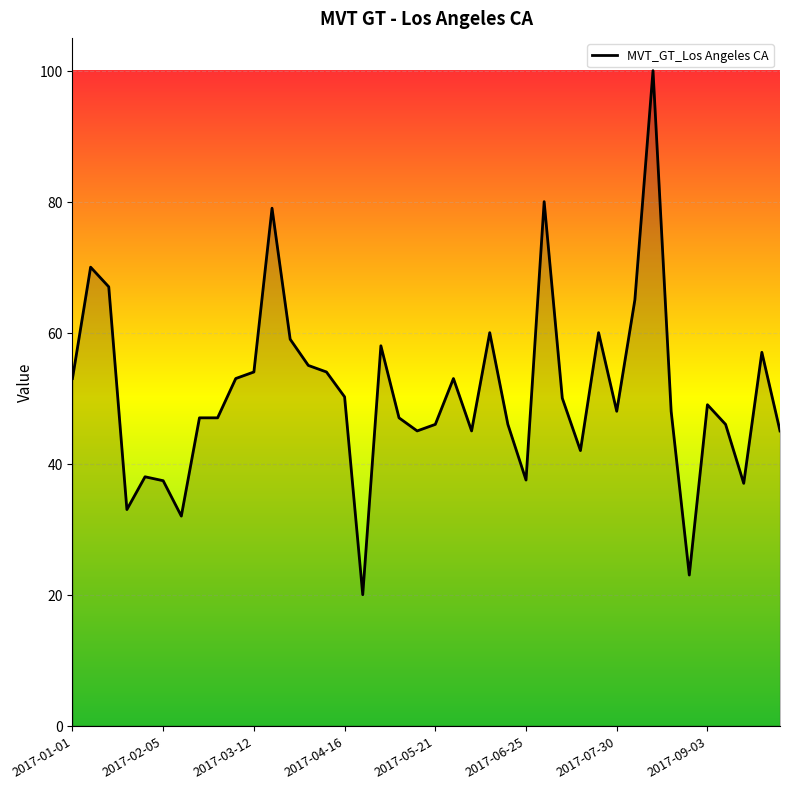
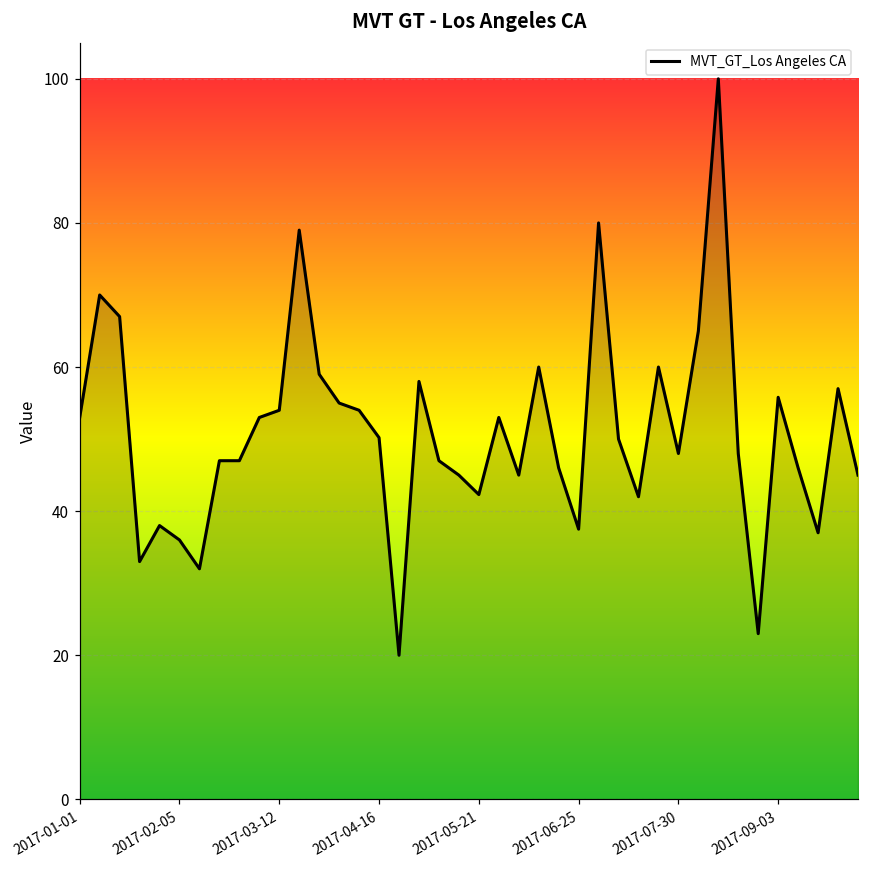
  {
    "2017-01-01": 53,
-   "2017-02-05": 37,
+   "2017-02-05": 36,
    "2017-03-12": 54,
    "2017-04-16": 50,
-   "2017-05-21": 46,
+   "2017-05-21": 42,
    "2017-06-25": 38,
    "2017-07-30": 48,
-   "2017-09-03": 49
+   "2017-09-03": 56
  }
